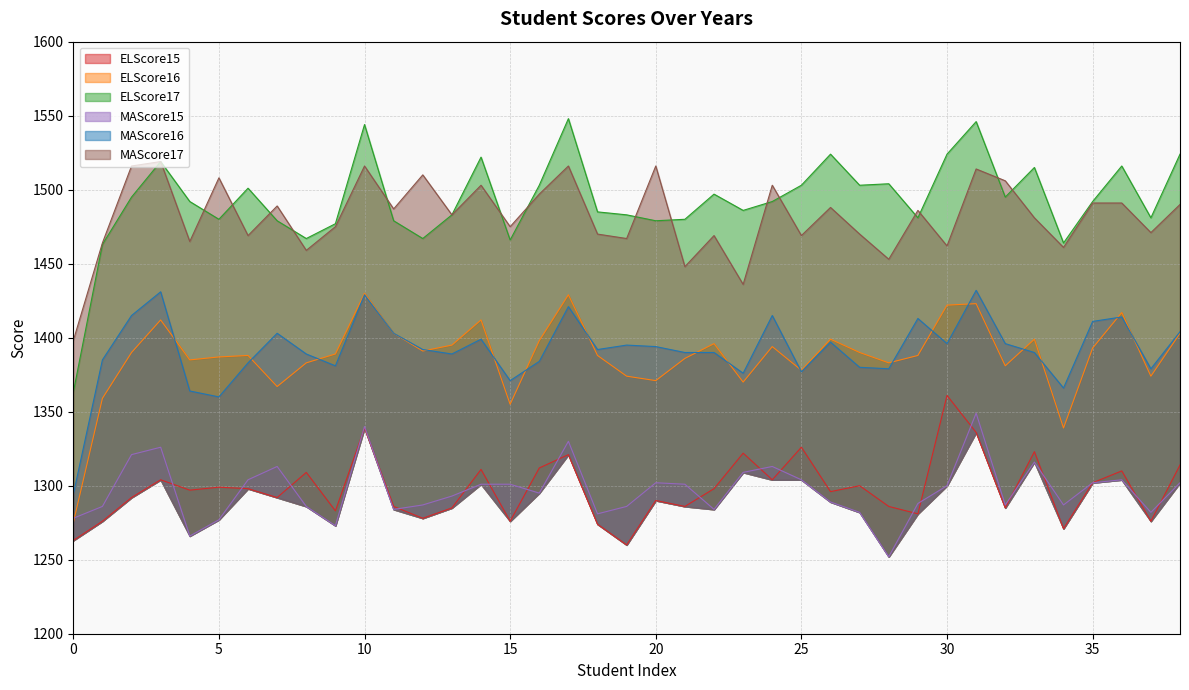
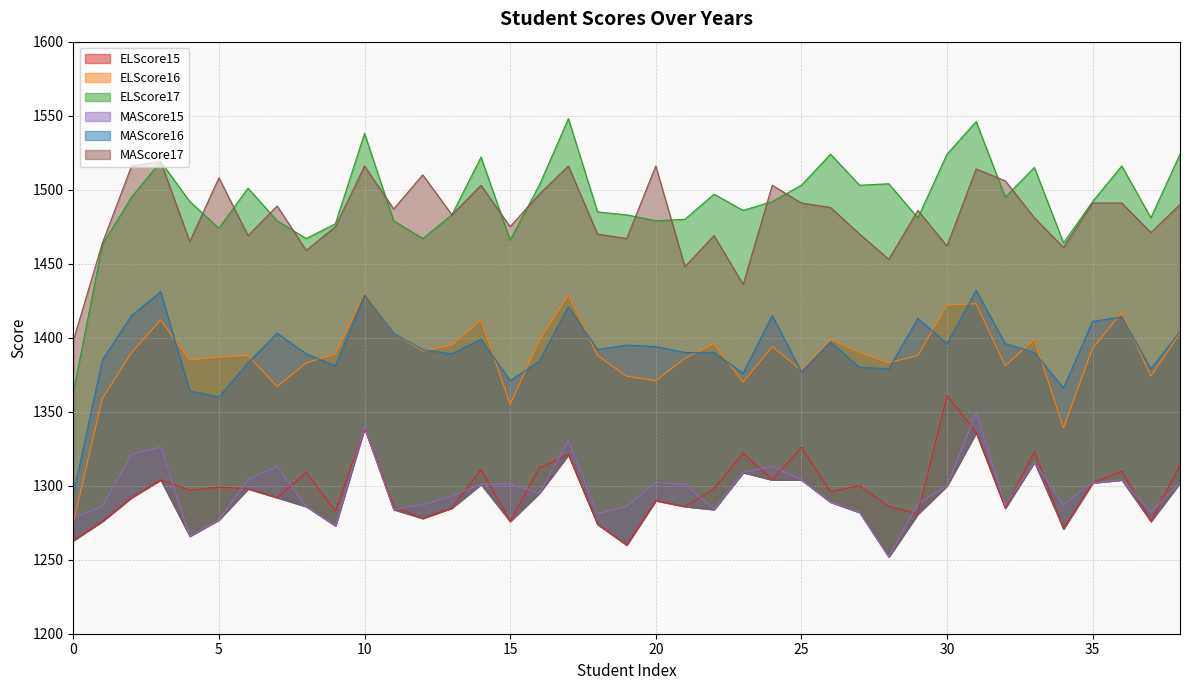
  {
    "ELScore15": {
      "0": 1263,
      "5": 1299,
      "15": 1276,
      "20": 1290,
      "25": 1326,
      "30": 1361
    },
    "ELScore16": {
      "0": 1275,
      "5": 1387,
      "15": 1355,
      "20": 1371,
      "30": 1422,
      "35": 1393
    },
    "ELScore17": {
      "0": 1363,
-     "5": 1480,
-     "10": 1544,
+     "5": 1474,
+     "10": 1538,
      "15": 1466,
      "20": 1479,
      "25": 1503,
      "30": 1524
    },
    "MAScore15": {
      "0": 1278,
      "5": 1277,
      "15": 1301,
      "20": 1302,
      "25": 1304,
      "30": 1300
    },
    "MAScore16": {
      "0": 1294,
      "5": 1360,
      "15": 1371,
      "20": 1394,
      "30": 1396,
      "35": 1411
    },
    "MAScore17": {
      "0": 1398,
      "5": 1508,
      "10": 1516,
      "15": 1475,
      "20": 1516,
-     "25": 1469,
+     "25": 1491,
      "30": 1462
    }
  }
